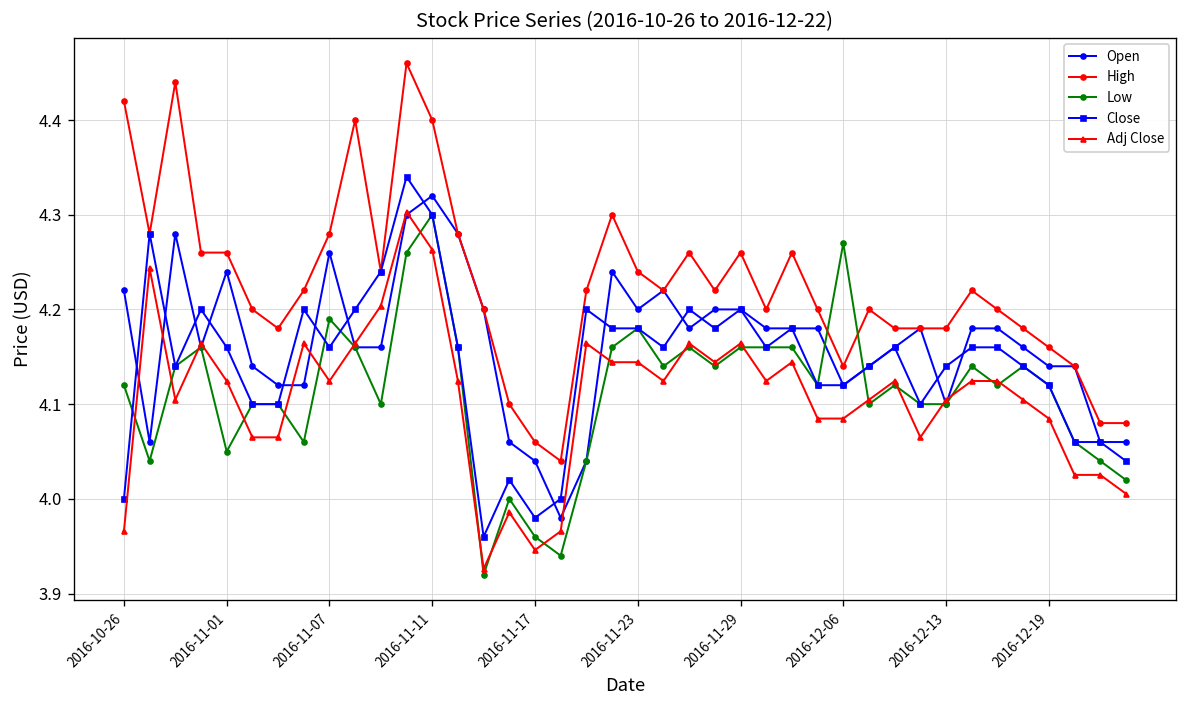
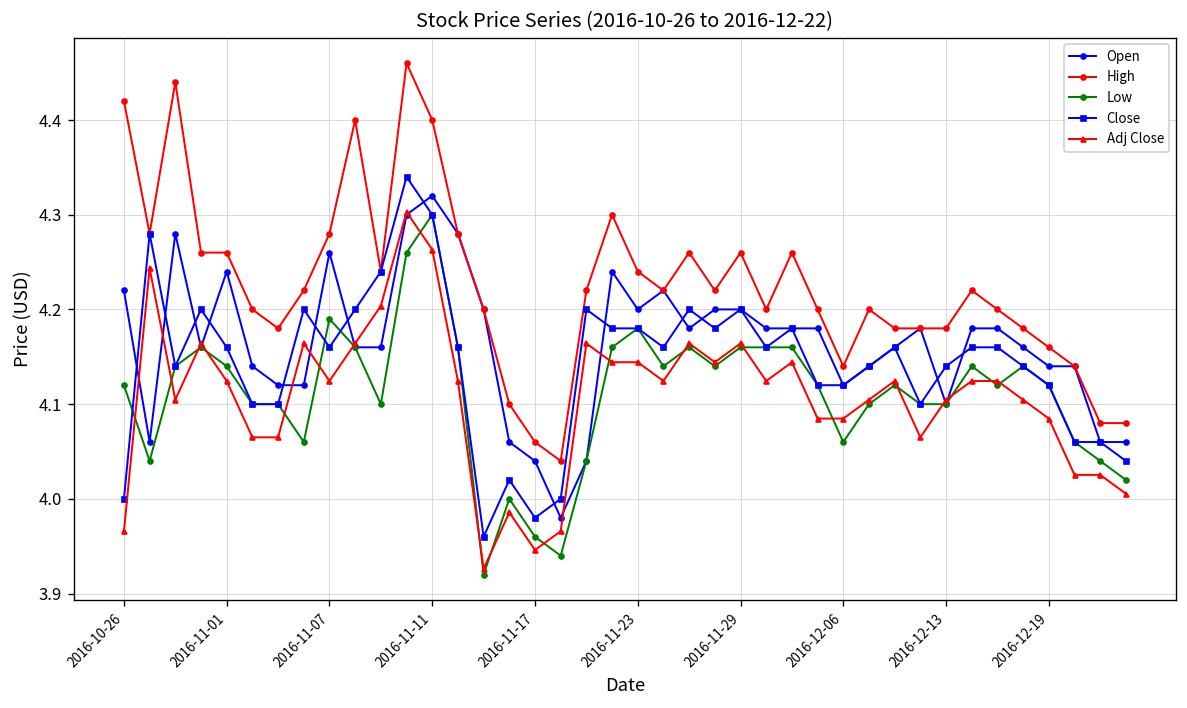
  {
    "Low": {
      "2016-10-26": 4.12,
-     "2016-11-01": 4.05,
+     "2016-11-01": 4.14,
      "2016-11-07": 4.19,
      "2016-11-17": 3.96,
      "2016-11-29": 4.16,
-     "2016-12-06": 4.27
+     "2016-12-06": 4.06
    }
  }
